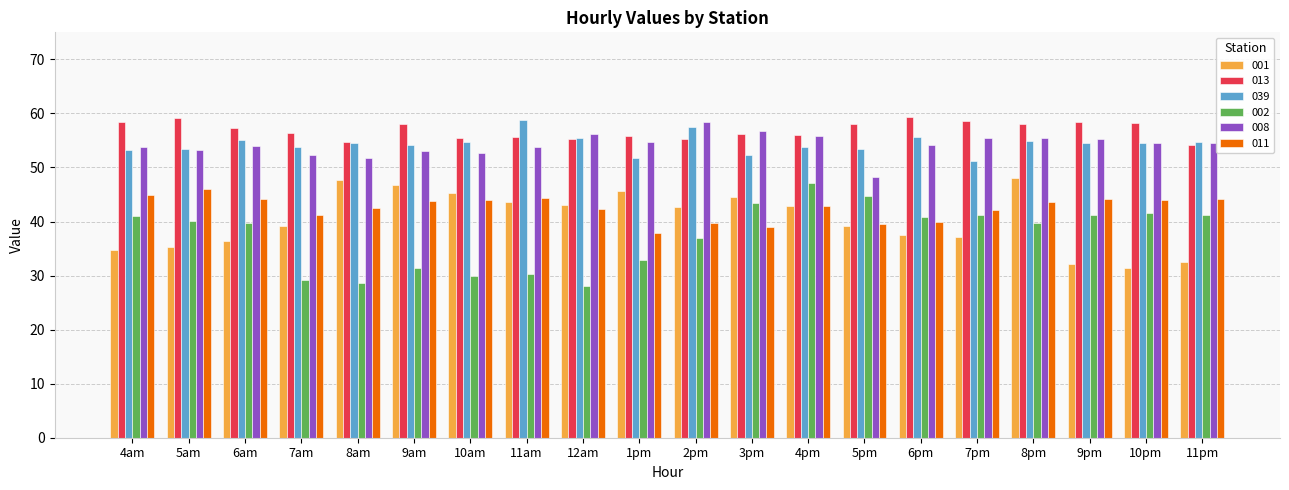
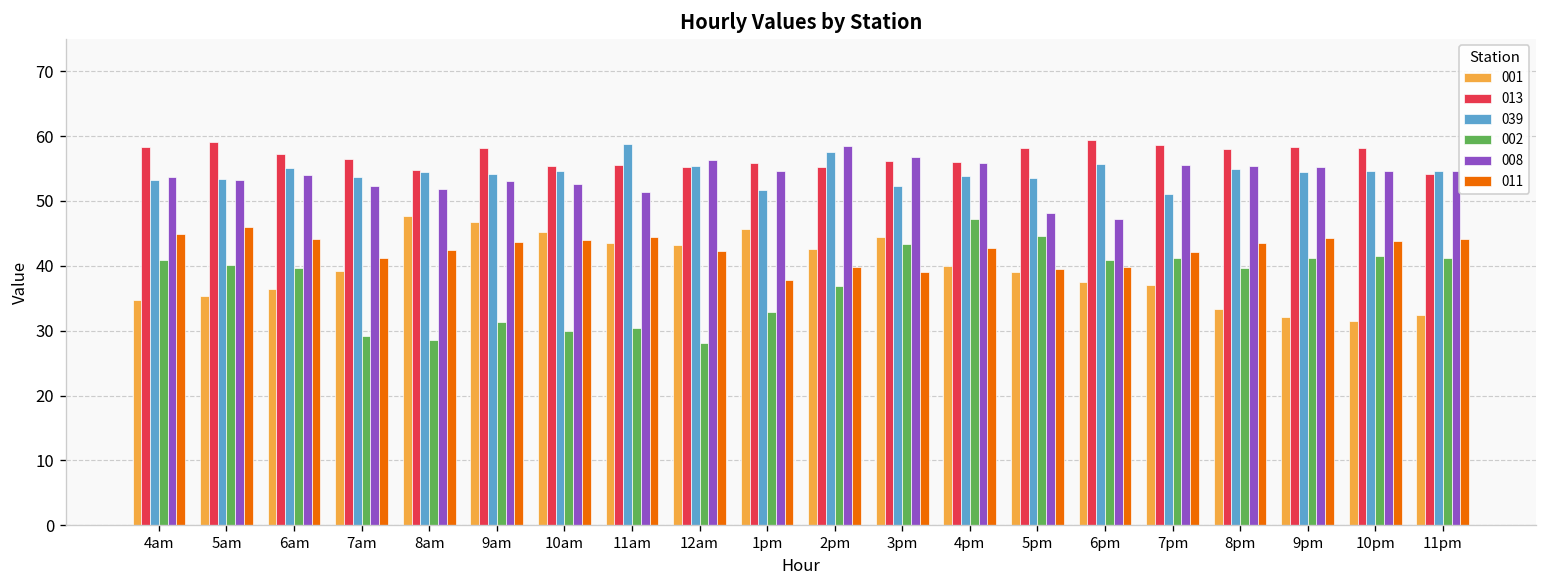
  {
    "001": {
      "4am": 35,
      "5am": 35,
      "6am": 36,
      "7am": 39,
      "8am": 48,
      "9am": 47,
      "10am": 45,
      "11am": 44,
      "12am": 43,
      "1pm": 46,
      "2pm": 43,
      "3pm": 44,
-     "4pm": 43,
+     "4pm": 40,
      "5pm": 39,
      "6pm": 37,
      "7pm": 37,
-     "8pm": 48,
+     "8pm": 33,
      "9pm": 32,
      "10pm": 31,
      "11pm": 32
    },
    "013": {
      "4am": 58,
      "5am": 59,
      "6am": 57,
      "7am": 56,
      "8am": 55,
      "9am": 58,
      "10am": 55,
      "11am": 56,
      "12am": 55,
      "1pm": 56,
      "2pm": 55,
      "3pm": 56,
      "4pm": 56,
      "5pm": 58,
      "6pm": 59,
      "7pm": 59,
      "8pm": 58,
      "9pm": 58,
      "10pm": 58,
      "11pm": 54
    },
    "039": {
      "4am": 53,
      "5am": 53,
      "6am": 55,
      "7am": 54,
      "8am": 54,
      "9am": 54,
      "10am": 55,
      "11am": 59,
      "12am": 55,
      "1pm": 52,
      "2pm": 58,
      "3pm": 52,
      "4pm": 54,
      "5pm": 53,
      "6pm": 56,
      "7pm": 51,
      "8pm": 55,
      "9pm": 54,
      "10pm": 55,
      "11pm": 55
    },
    "002": {
      "4am": 41,
      "5am": 40,
      "6am": 40,
      "7am": 29,
      "8am": 29,
      "9am": 31,
      "10am": 30,
      "11am": 30,
      "12am": 28,
      "1pm": 33,
      "2pm": 37,
      "3pm": 43,
      "4pm": 47,
      "5pm": 45,
      "6pm": 41,
      "7pm": 41,
      "8pm": 40,
      "9pm": 41,
      "10pm": 41,
      "11pm": 41
    },
    "008": {
      "4am": 54,
      "5am": 53,
      "6am": 54,
      "7am": 52,
      "8am": 52,
      "9am": 53,
      "10am": 53,
-     "11am": 54,
+     "11am": 51,
      "12am": 56,
      "1pm": 55,
      "2pm": 58,
      "3pm": 57,
      "4pm": 56,
      "5pm": 48,
-     "6pm": 54,
+     "6pm": 47,
      "7pm": 55,
      "8pm": 55,
      "9pm": 55,
      "10pm": 55,
      "11pm": 55
    },
    "011": {
      "4am": 45,
      "5am": 46,
      "6am": 44,
      "7am": 41,
      "8am": 43,
      "9am": 44,
      "10am": 44,
      "11am": 44,
      "12am": 42,
      "1pm": 38,
      "2pm": 40,
      "3pm": 39,
      "4pm": 43,
      "5pm": 40,
      "6pm": 40,
      "7pm": 42,
      "8pm": 44,
      "9pm": 44,
      "10pm": 44,
      "11pm": 44
    }
  }
